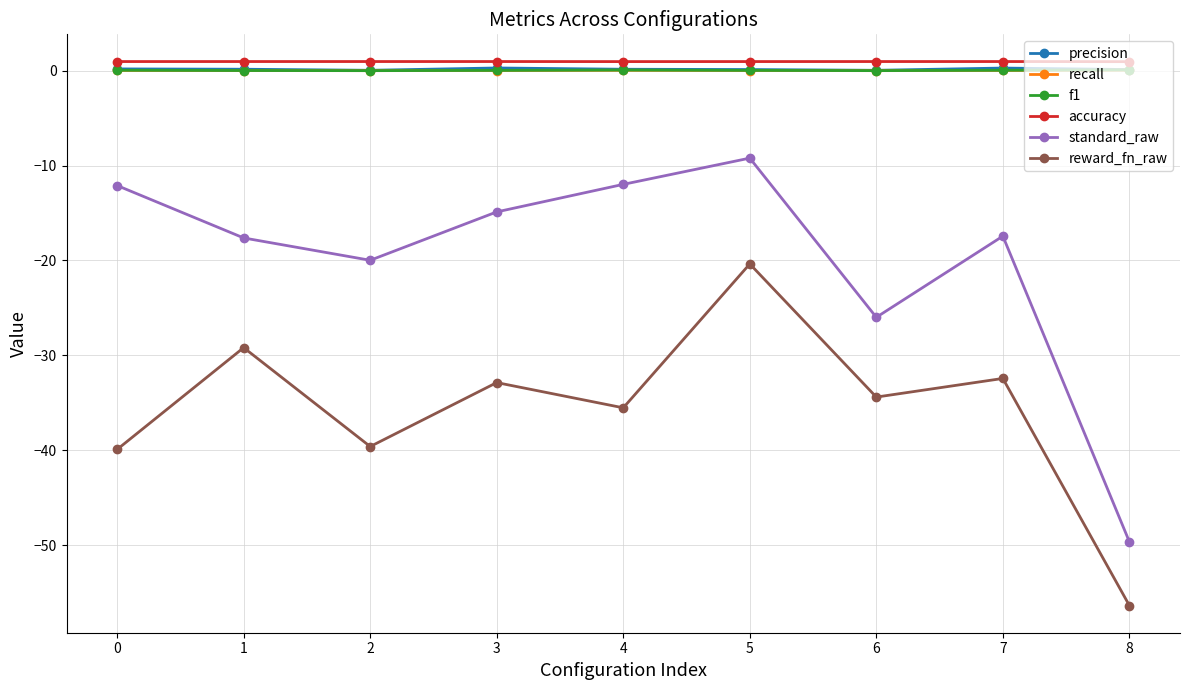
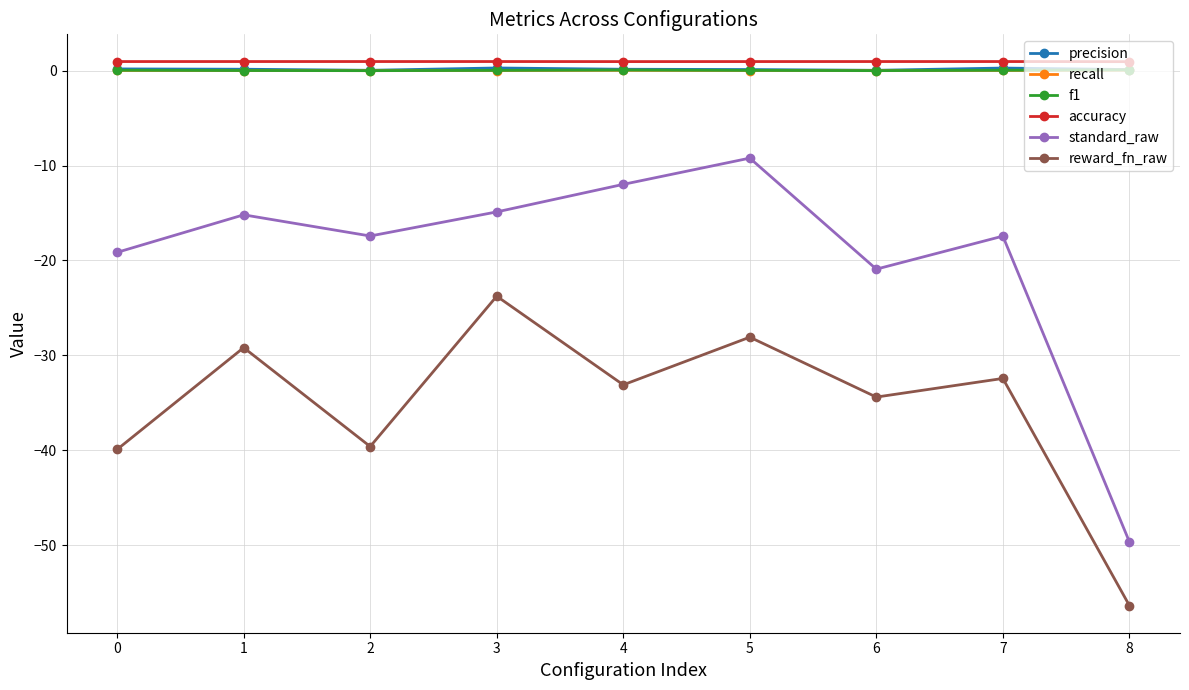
  {
    "accuracy": {
      "0": 1,
      "1": 1,
      "2": 1,
      "3": 1,
      "4": 1,
      "5": 1,
      "6": 1,
      "7": 1
    },
    "standard_raw": {
-     "0": -12,
-     "1": -18,
-     "2": -20,
+     "0": -19,
+     "1": -15,
+     "2": -17,
      "3": -15,
      "4": -12,
      "5": -9,
-     "6": -26,
+     "6": -21,
      "7": -17,
      "8": -50
    },
    "reward_fn_raw": {
      "0": -40,
      "1": -29,
      "2": -40,
-     "3": -33,
-     "4": -36,
-     "5": -20,
+     "3": -24,
+     "4": -33,
+     "5": -28,
      "6": -34,
      "7": -32,
      "8": -56
    }
  }
